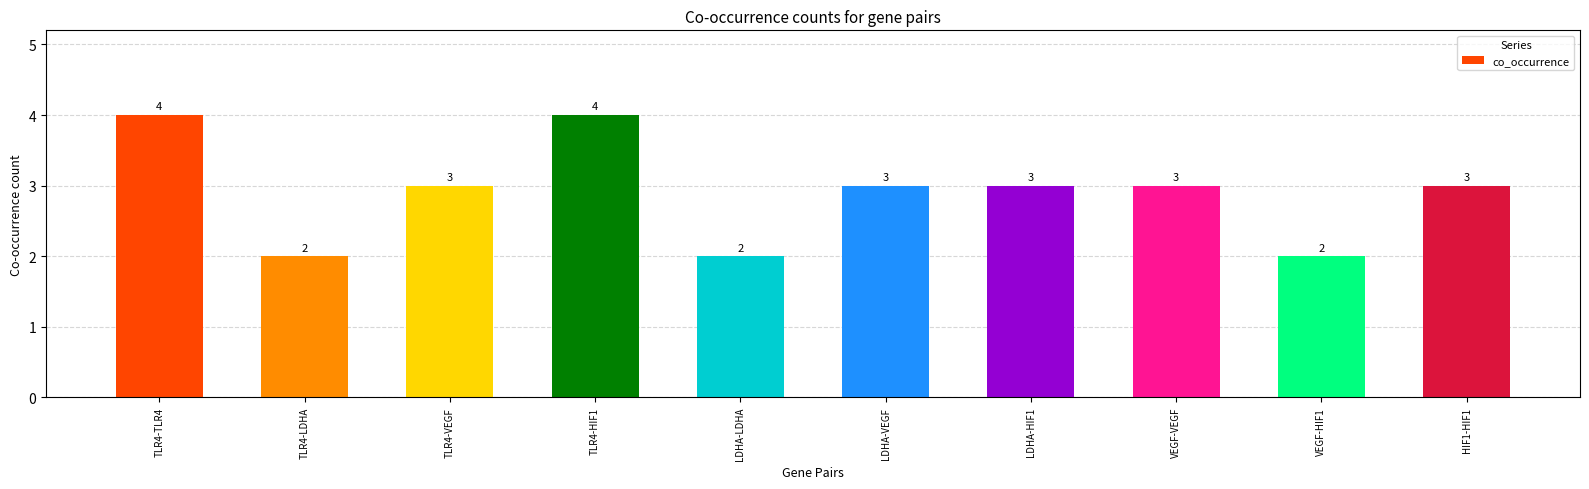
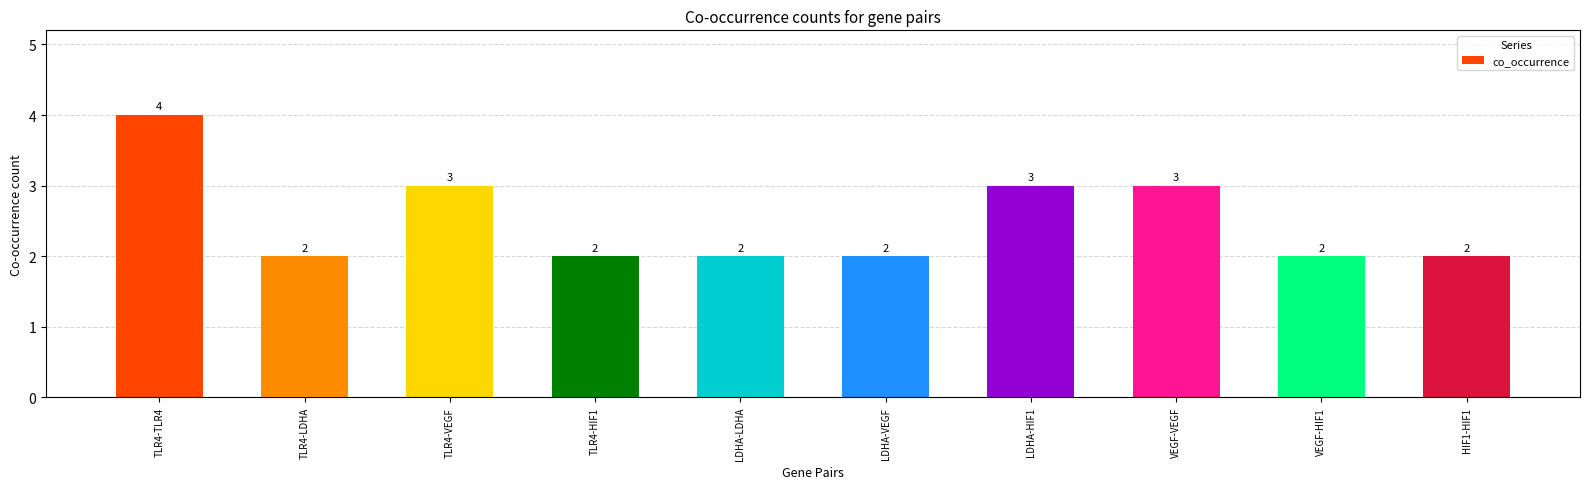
  {
    "TLR4-TLR4": 4,
    "TLR4-LDHA": 2,
    "TLR4-VEGF": 3,
-   "TLR4-HIF1": 4,
+   "TLR4-HIF1": 2,
    "LDHA-LDHA": 2,
-   "LDHA-VEGF": 3,
+   "LDHA-VEGF": 2,
    "LDHA-HIF1": 3,
    "VEGF-VEGF": 3,
    "VEGF-HIF1": 2,
-   "HIF1-HIF1": 3
+   "HIF1-HIF1": 2
  }
